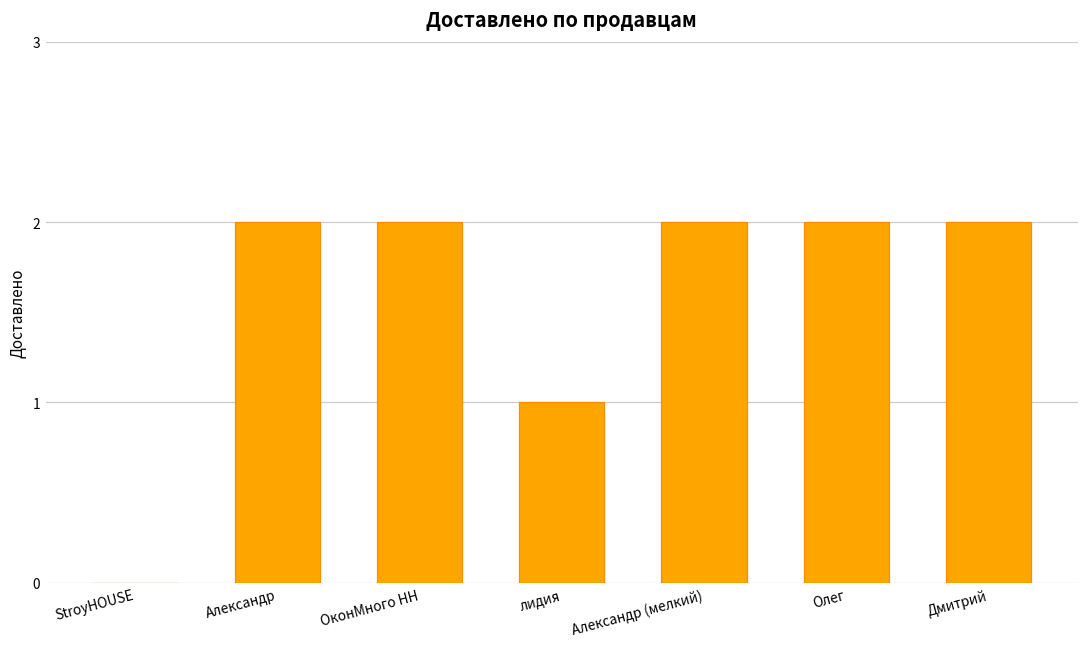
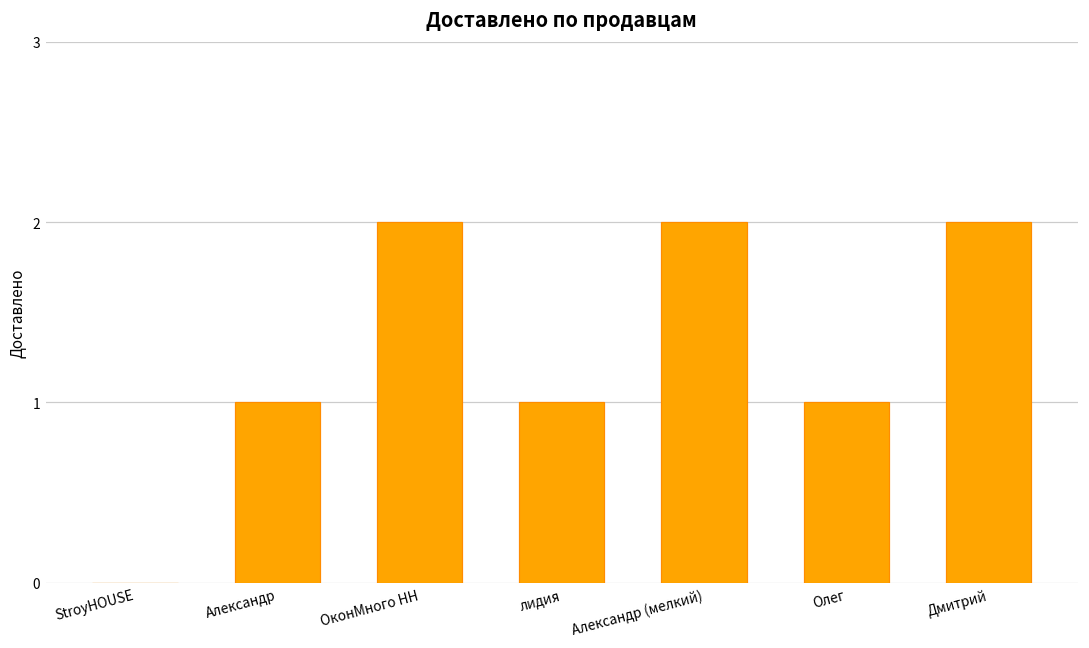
  {
    "StroyHOUSE": 0,
-   "Александр": 2,
+   "Александр": 1,
    "ОконМного НН": 2,
    "лидия": 1,
    "Александр (мелкий)": 2,
-   "Олег": 2,
+   "Олег": 1,
    "Дмитрий": 2
  }
